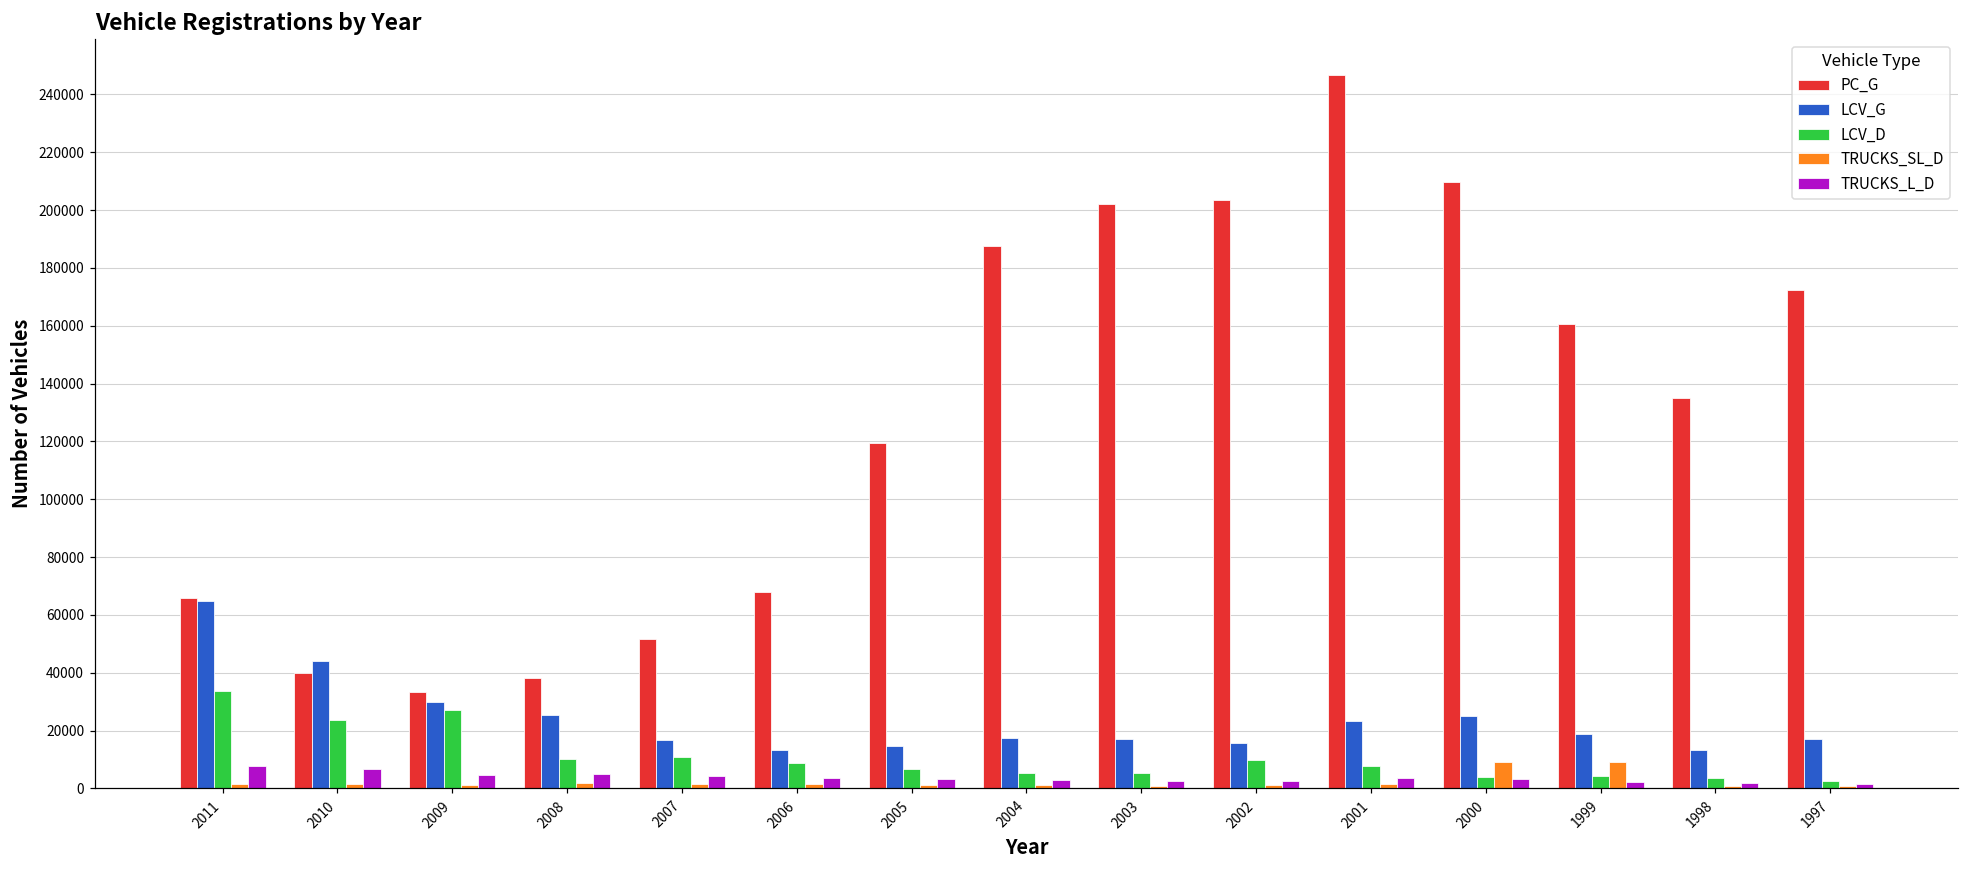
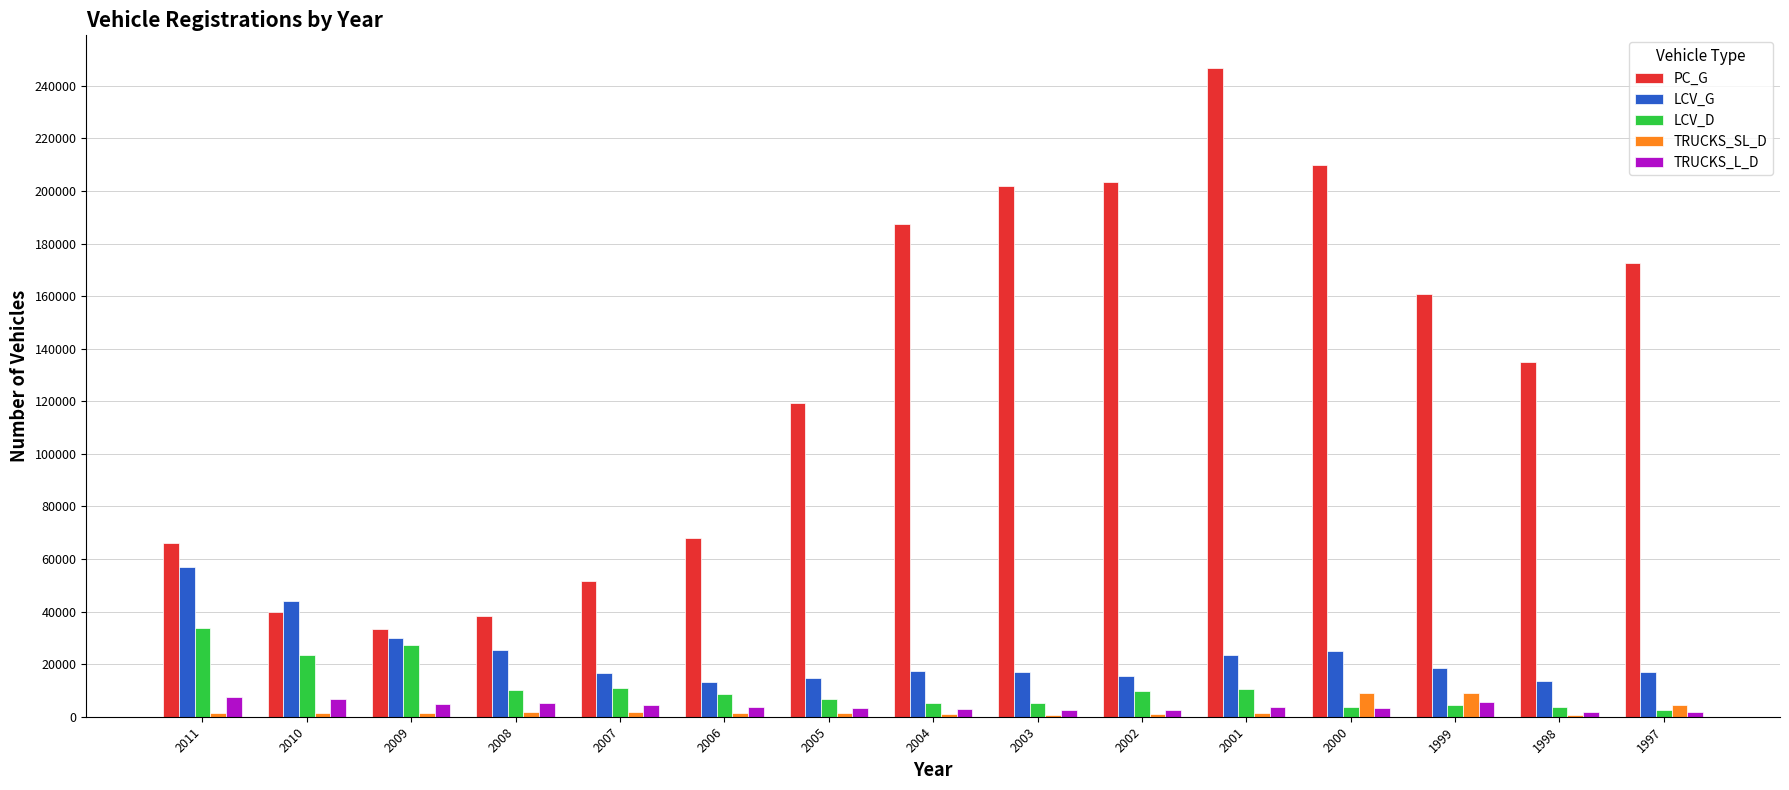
  {
    "PC_G": {
      "2011": 66000,
      "2010": 40000,
      "2009": 33000,
      "2008": 38000,
      "2007": 52000,
      "2006": 68000,
      "2005": 119000,
      "2004": 188000,
      "2003": 202000,
      "2002": 203000,
      "2001": 247000,
      "2000": 210000,
      "1999": 161000,
      "1998": 135000,
      "1997": 173000
    },
    "LCV_G": {
-     "2011": 65000,
+     "2011": 57000,
      "2010": 44000,
      "2009": 30000,
      "2008": 26000,
      "2007": 17000,
      "2006": 13000,
      "2005": 15000,
      "2004": 18000,
      "2003": 17000,
      "2002": 16000,
      "2001": 23000,
      "2000": 25000,
      "1999": 19000,
      "1998": 13000,
      "1997": 17000
    },
    "LCV_D": {
      "2011": 34000,
      "2010": 24000,
      "2009": 27000,
      "2008": 10000,
      "2007": 11000,
      "2006": 9000,
      "2005": 7000,
      "2004": 5000,
      "2003": 5000,
      "2002": 10000,
-     "2001": 8000,
+     "2001": 11000,
      "2000": 4000,
      "1999": 4000,
      "1998": 4000,
      "1997": 2000
    },
    "TRUCKS_SL_D": {
      "2011": 2000,
      "2010": 1000,
      "2009": 1000,
      "2008": 2000,
      "2007": 2000,
      "2006": 1000,
      "2005": 1000,
      "2004": 1000,
      "2002": 1000,
      "2001": 2000,
      "2000": 9000,
      "1999": 9000,
-     "1997": 1000
+     "1997": 4000
    },
    "TRUCKS_L_D": {
      "2011": 8000,
      "2010": 7000,
      "2009": 5000,
      "2008": 5000,
      "2007": 4000,
      "2006": 4000,
      "2005": 3000,
      "2004": 3000,
      "2003": 3000,
      "2002": 3000,
      "2001": 4000,
      "2000": 3000,
-     "1999": 2000,
+     "1999": 6000,
      "1998": 2000,
      "1997": 2000
    }
  }
